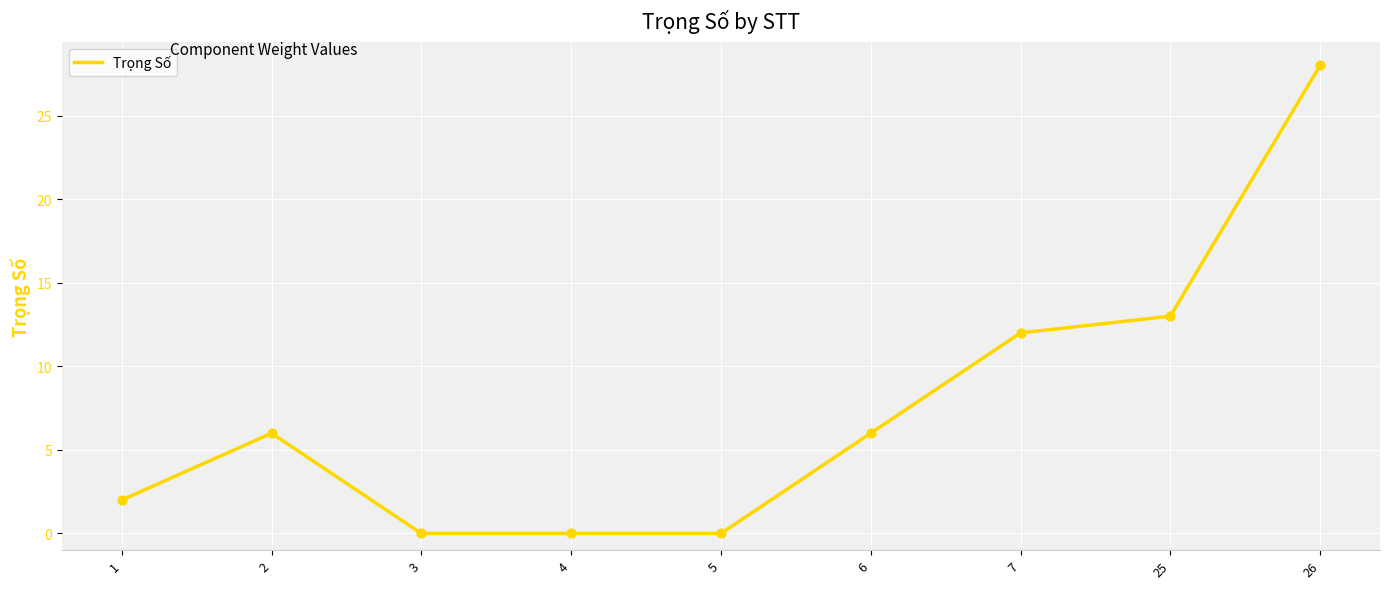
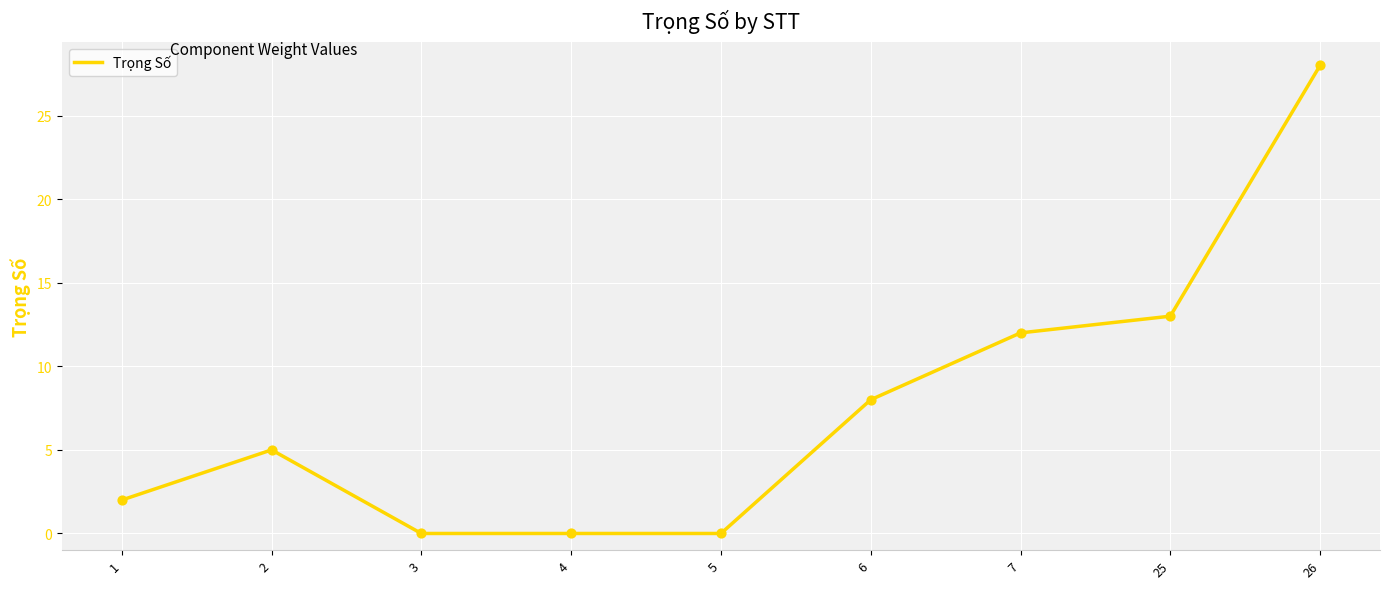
  {
    "1": 2,
-   "2": 6,
+   "2": 5,
    "3": 0,
    "4": 0,
    "5": 0,
-   "6": 6,
+   "6": 8,
    "7": 12,
    "25": 13,
    "26": 28
  }
